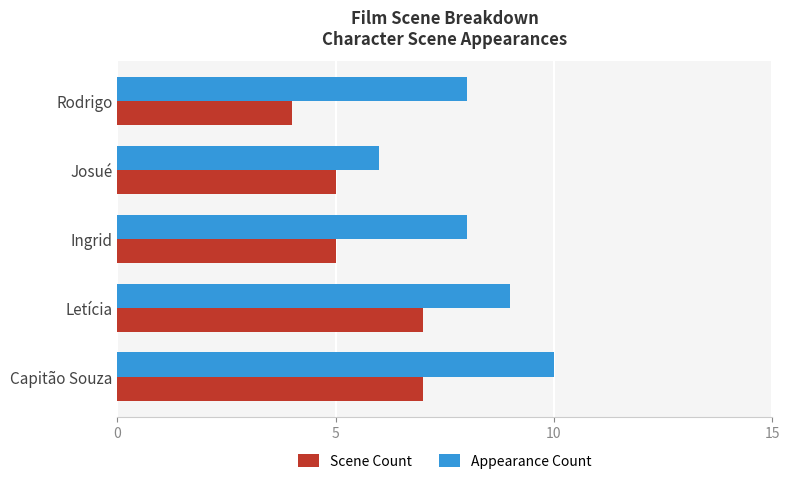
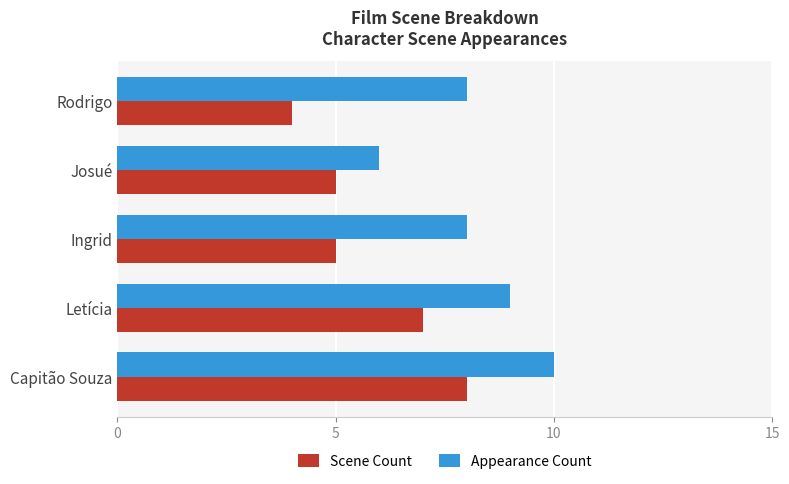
  {
    "Scene Count": {
      "Rodrigo": 4,
      "Josué": 5,
      "Ingrid": 5,
      "Letícia": 7,
-     "Capitão Souza": 7
+     "Capitão Souza": 8
    },
    "Appearance Count": {
      "Rodrigo": 8,
      "Josué": 6,
      "Ingrid": 8,
      "Letícia": 9,
      "Capitão Souza": 10
    }
  }
